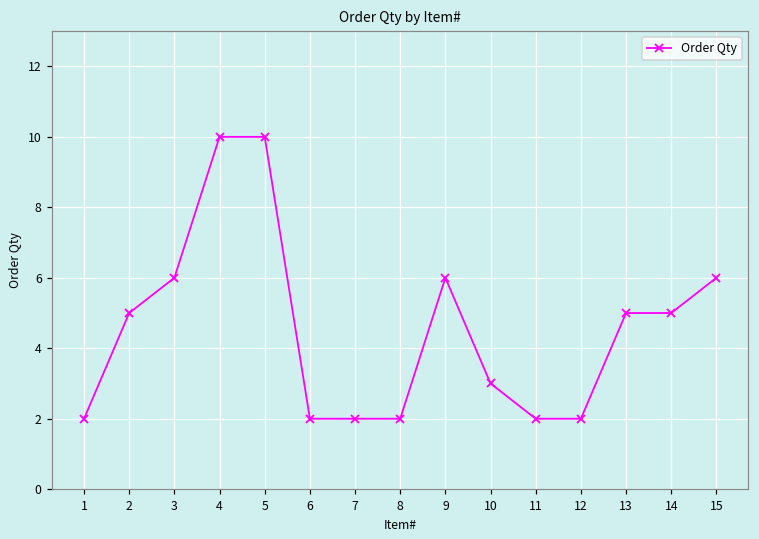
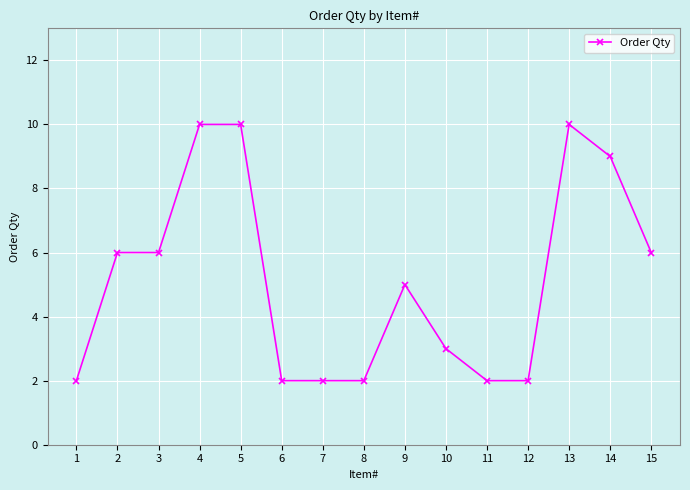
  {
    "1": 2,
-   "2": 5,
+   "2": 6,
    "3": 6,
    "4": 10,
    "5": 10,
    "6": 2,
    "7": 2,
    "8": 2,
-   "9": 6,
+   "9": 5,
    "10": 3,
    "11": 2,
    "12": 2,
-   "13": 5,
-   "14": 5,
+   "13": 10,
+   "14": 9,
    "15": 6
  }
